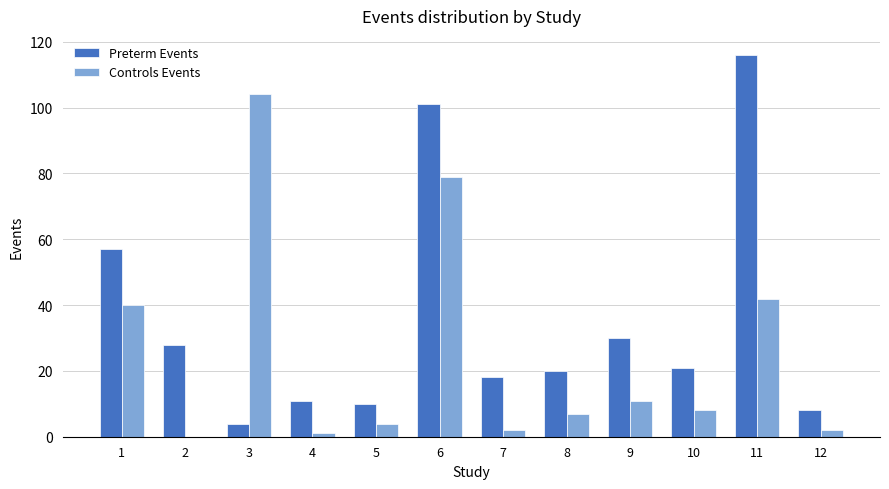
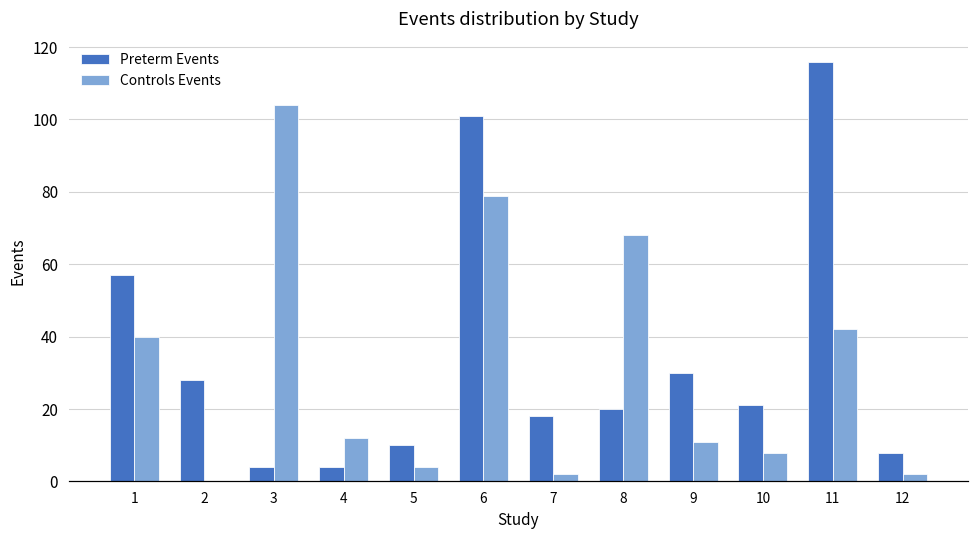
  {
    "Preterm Events": {
      "1": 57,
      "2": 28,
      "3": 4,
-     "4": 11,
+     "4": 4,
      "5": 10,
      "6": 101,
      "7": 18,
      "8": 20,
      "9": 30,
      "10": 21,
      "11": 116,
      "12": 8
    },
    "Controls Events": {
      "1": 40,
      "2": 0,
      "3": 104,
-     "4": 1,
+     "4": 12,
      "5": 4,
      "6": 79,
      "7": 2,
-     "8": 7,
+     "8": 68,
      "9": 11,
      "10": 8,
      "11": 42,
      "12": 2
    }
  }
